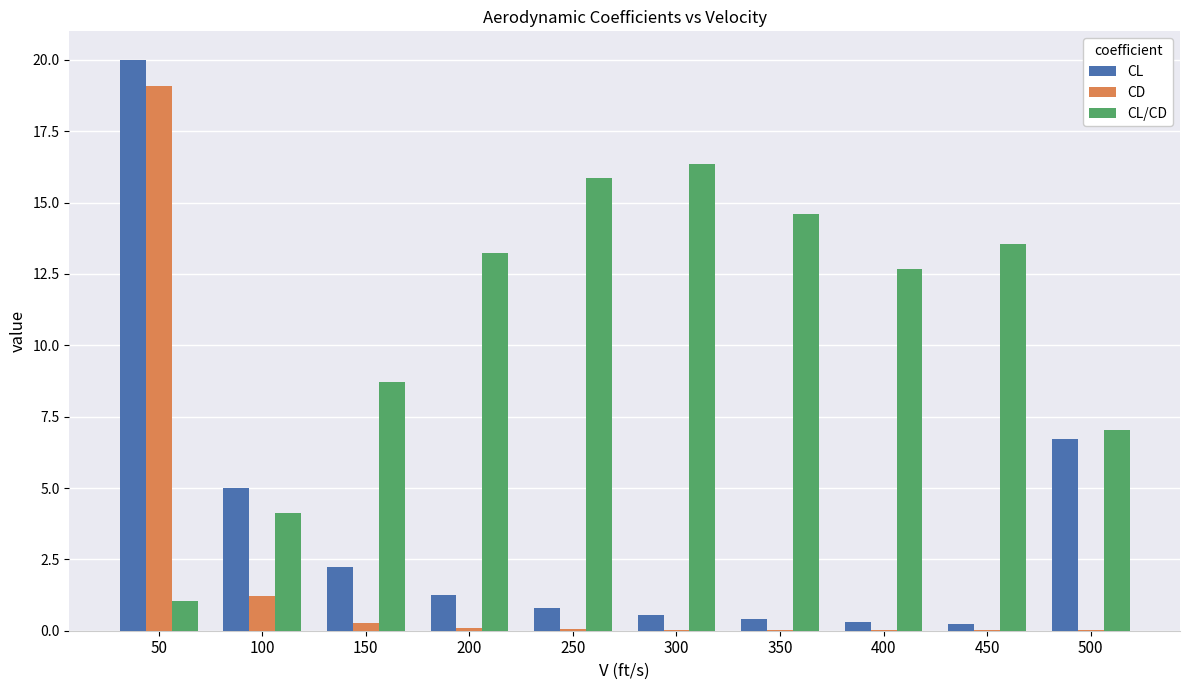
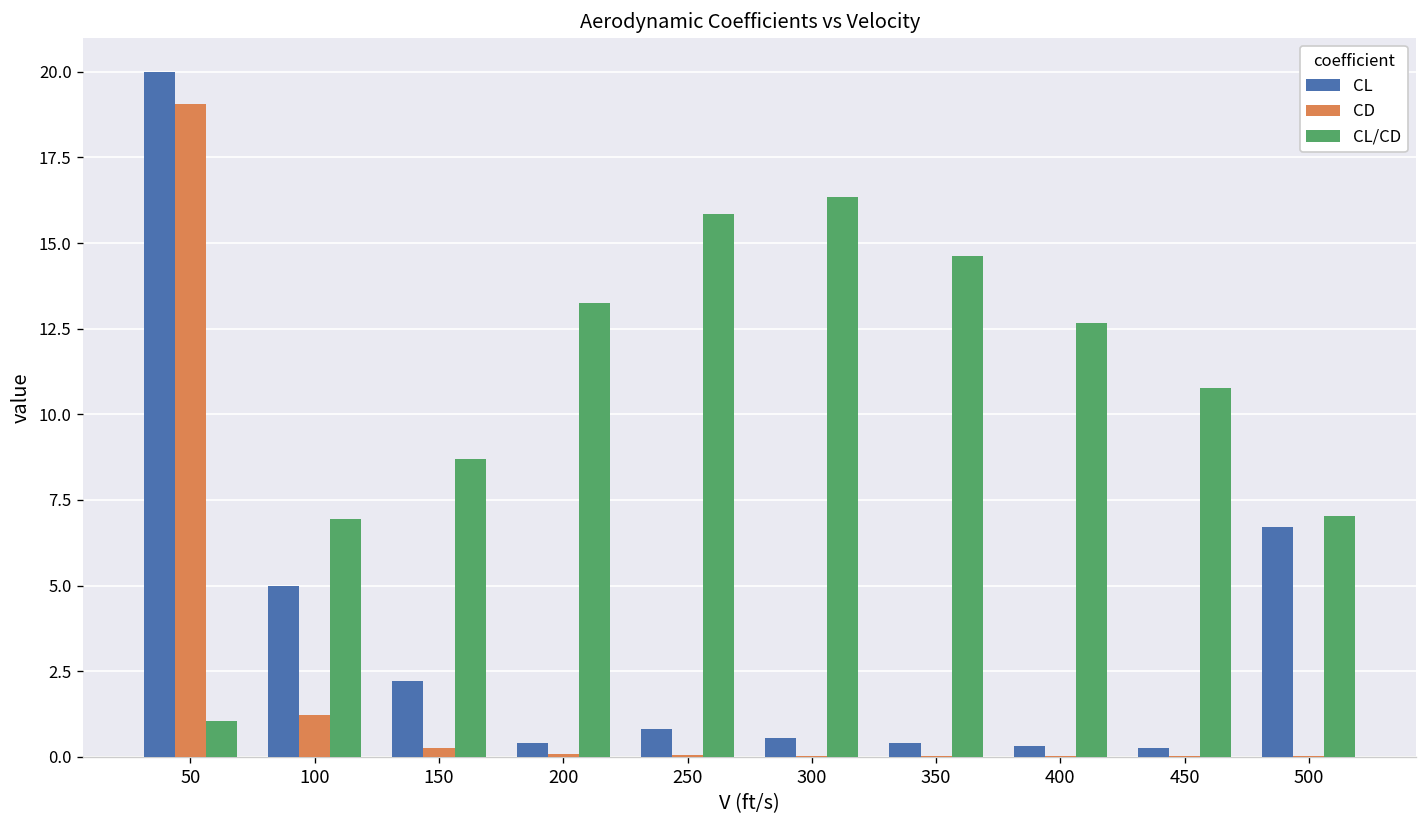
  {
    "CL": {
      "50": 20.0,
      "100": 5.0,
      "150": 2.2,
-     "200": 1.3,
+     "200": 0.4,
      "250": 0.8,
      "300": 0.6,
      "350": 0.4,
      "400": 0.3,
      "450": 0.2,
      "500": 6.7
    },
    "CD": {
      "50": 19.1,
      "100": 1.2,
      "150": 0.3,
      "200": 0.1
    },
    "CL/CD": {
      "50": 1.0,
-     "100": 4.1,
+     "100": 6.9,
      "150": 8.7,
      "200": 13.2,
      "250": 15.8,
      "300": 16.4,
      "350": 14.6,
      "400": 12.7,
-     "450": 13.6,
+     "450": 10.8,
      "500": 7.0
    }
  }
